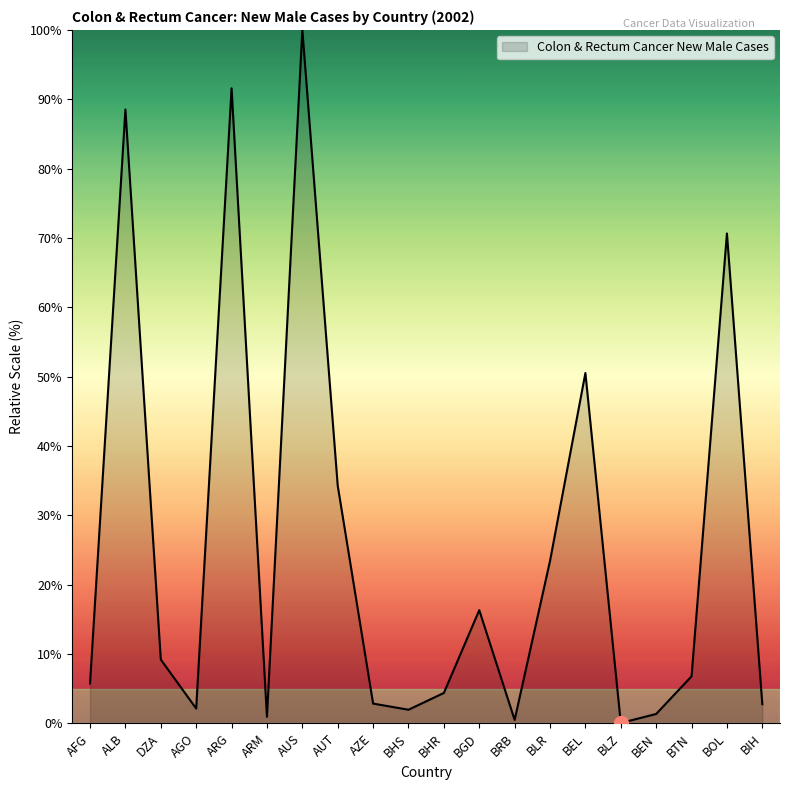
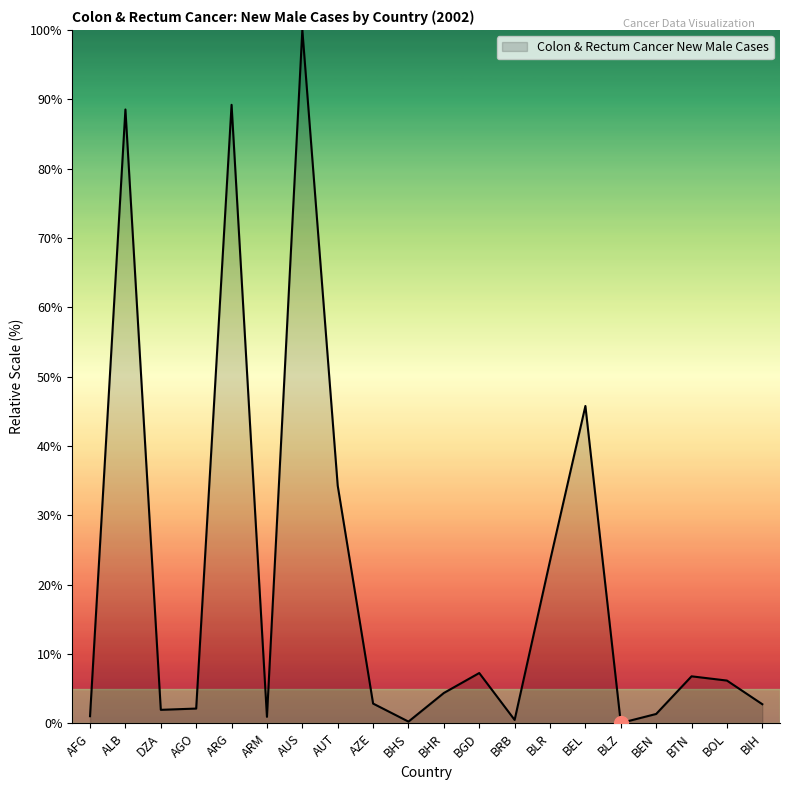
  {
    "Colon & Rectum Cancer New Male Cases": {
-     "AFG": "6%",
+     "AFG": "1%",
      "ALB": "89%",
-     "DZA": "9%",
+     "DZA": "2%",
      "AGO": "2%",
-     "ARG": "92%",
+     "ARG": "89%",
      "ARM": "1%",
      "AUS": "100%",
      "AUT": "34%",
      "AZE": "3%",
-     "BHS": "2%",
+     "BHS": "0%",
      "BHR": "4%",
-     "BGD": "16%",
+     "BGD": "7%",
      "BRB": "1%",
      "BLR": "23%",
-     "BEL": "51%",
+     "BEL": "46%",
      "BEN": "1%",
      "BTN": "7%",
-     "BOL": "71%",
+     "BOL": "6%",
      "BIH": "3%"
    }
  }
